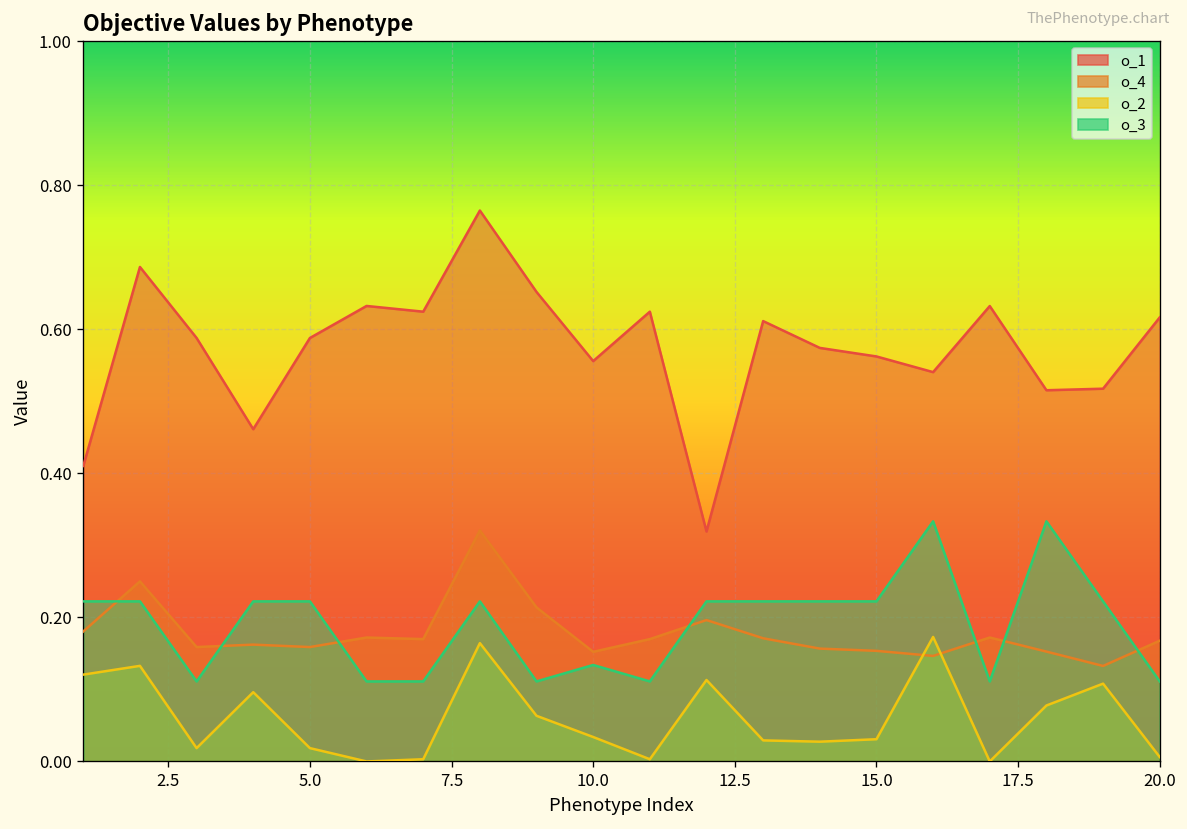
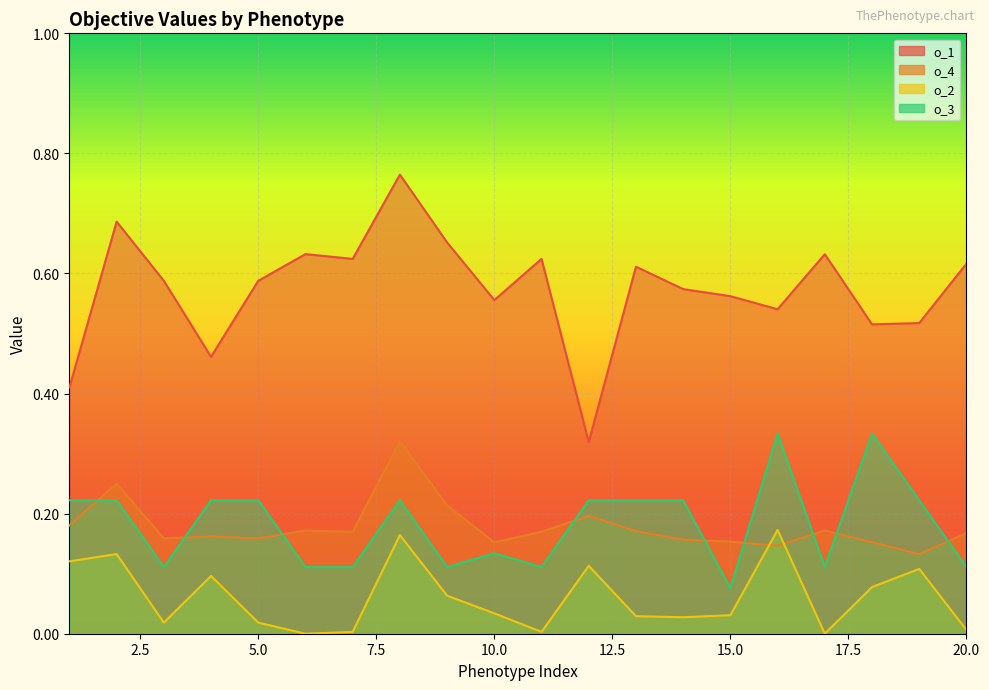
  {
    "o_3": {
      "5.0": 0.22,
      "10.0": 0.13,
-     "15.0": 0.22,
+     "15.0": 0.08,
      "20.0": 0.11
    }
  }
